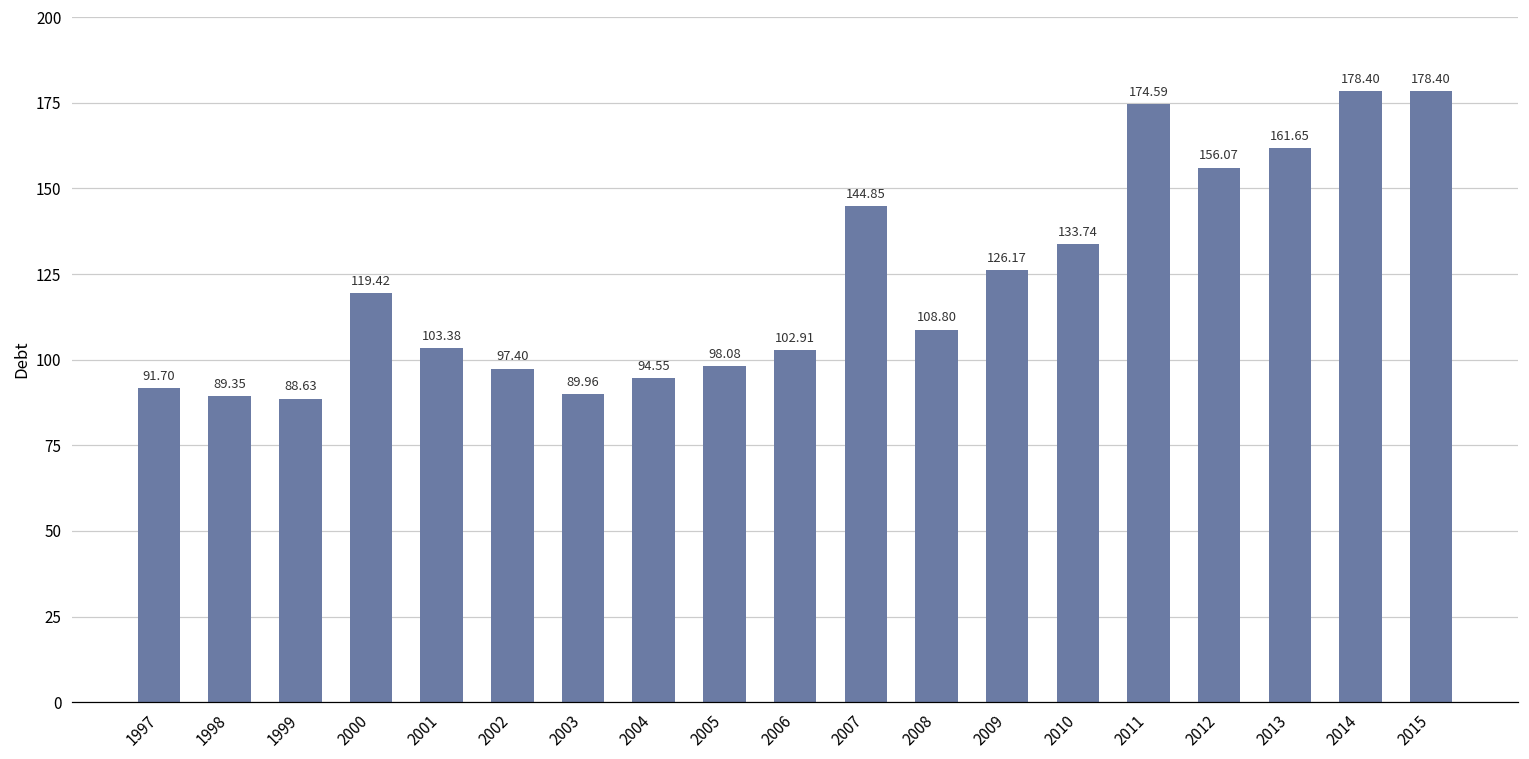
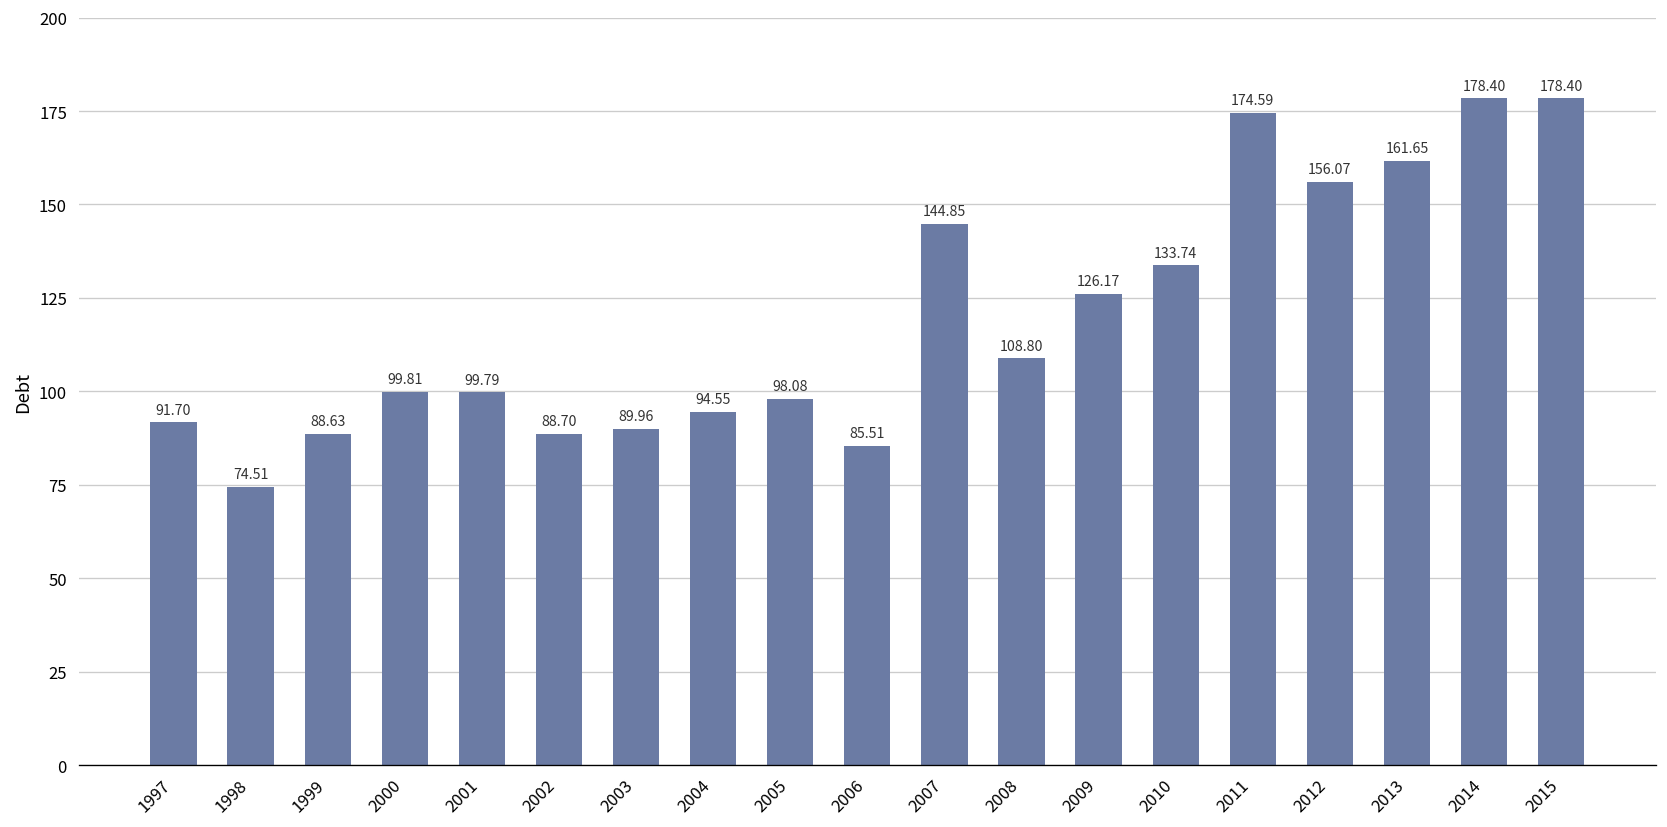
  {
    "1997": 91.70,
-   "1998": 89.35,
+   "1998": 74.51,
    "1999": 88.63,
-   "2000": 119.42,
-   "2001": 103.38,
-   "2002": 97.40,
+   "2000": 99.81,
+   "2001": 99.79,
+   "2002": 88.70,
    "2003": 89.96,
    "2004": 94.55,
    "2005": 98.08,
-   "2006": 102.91,
+   "2006": 85.51,
    "2007": 144.85,
    "2008": 108.80,
    "2009": 126.17,
    "2010": 133.74,
    "2011": 174.59,
    "2012": 156.07,
    "2013": 161.65,
    "2014": 178.40,
    "2015": 178.40
  }
